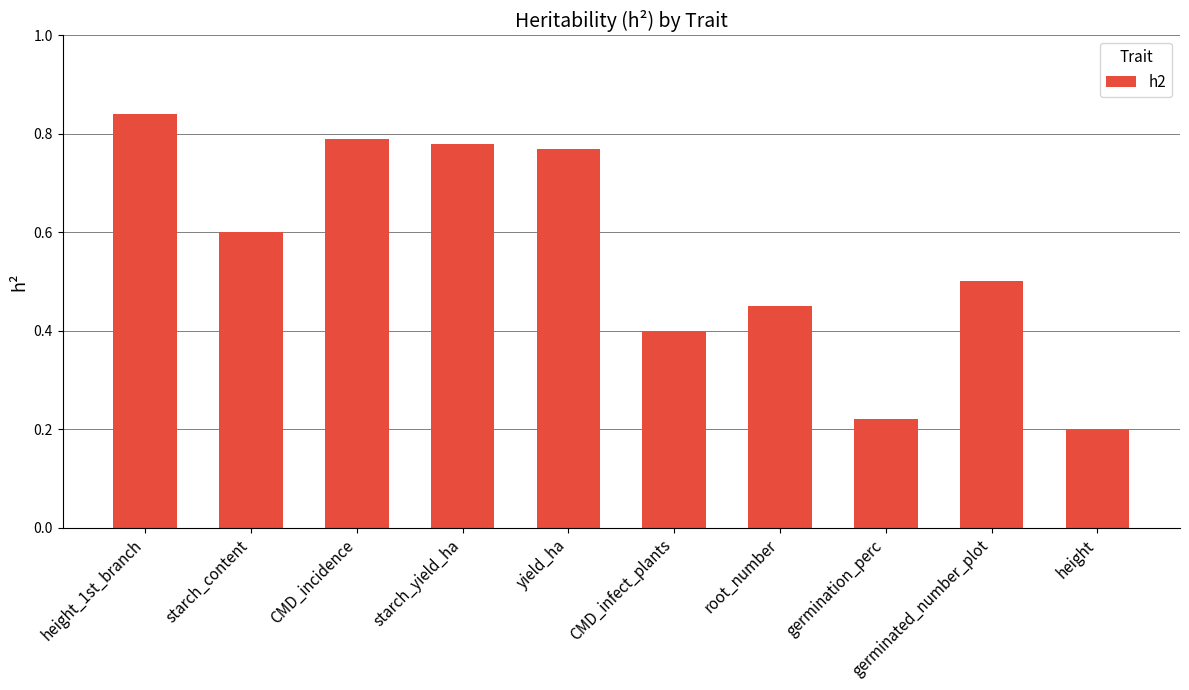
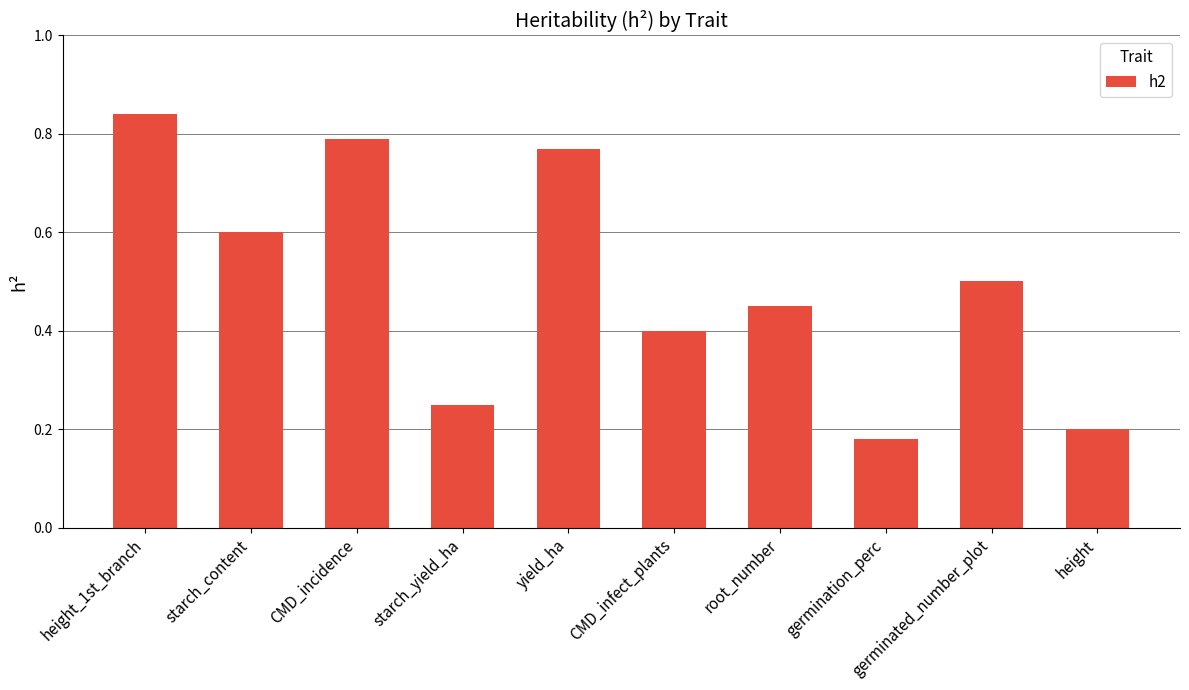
  {
    "height_1st_branch": 0.84,
    "starch_content": 0.60,
    "CMD_incidence": 0.79,
-   "starch_yield_ha": 0.78,
+   "starch_yield_ha": 0.25,
    "yield_ha": 0.77,
    "CMD_infect_plants": 0.40,
    "root_number": 0.45,
-   "germination_perc": 0.22,
+   "germination_perc": 0.18,
    "germinated_number_plot": 0.50,
    "height": 0.20
  }
